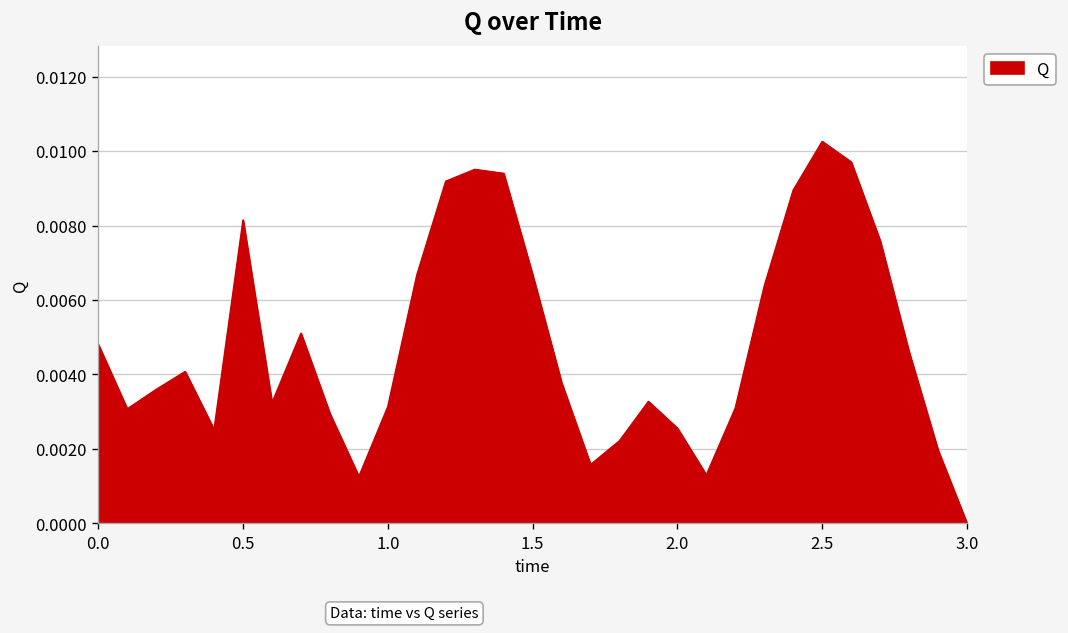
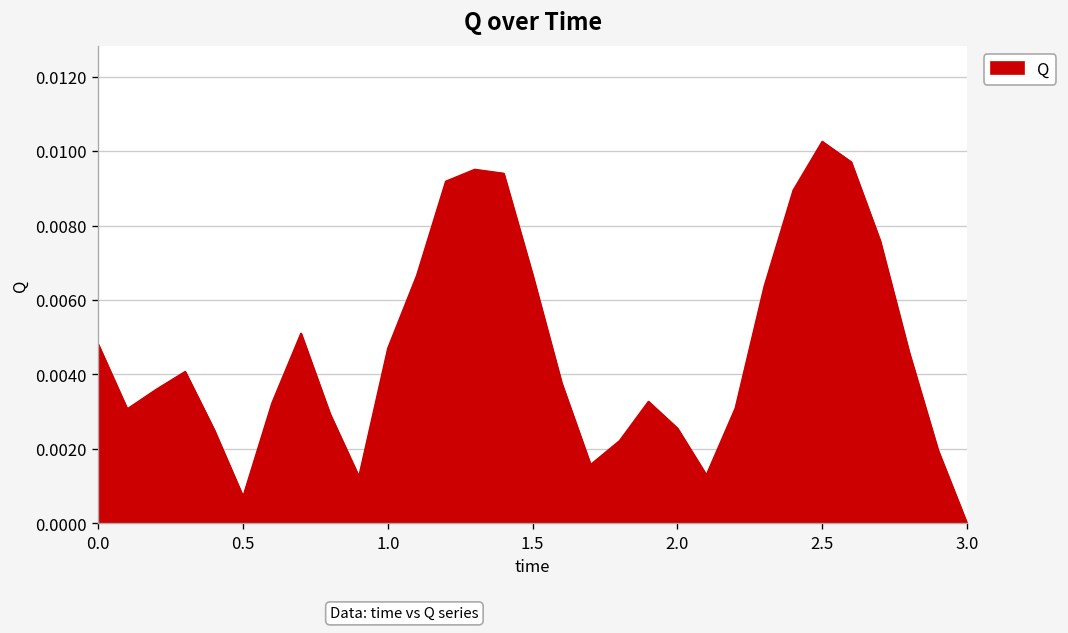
  {
    "0.0": 0.0048,
-   "0.5": 0.0081,
-   "1.0": 0.0031,
+   "0.5": 0.0007,
+   "1.0": 0.0047,
    "1.5": 0.0067,
    "2.0": 0.0026,
    "2.5": 0.0103,
    "3.0": 0.0000
  }
